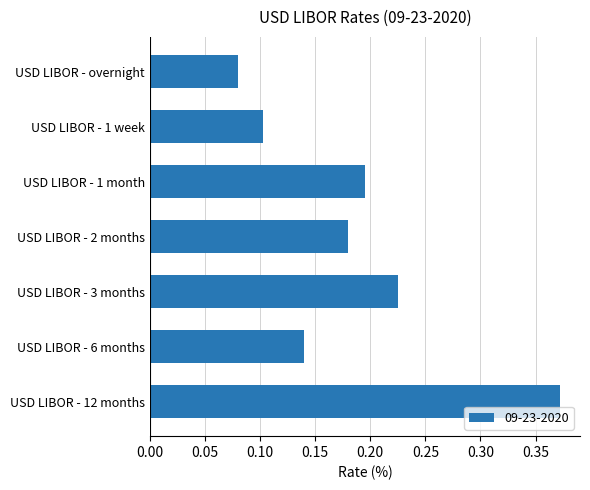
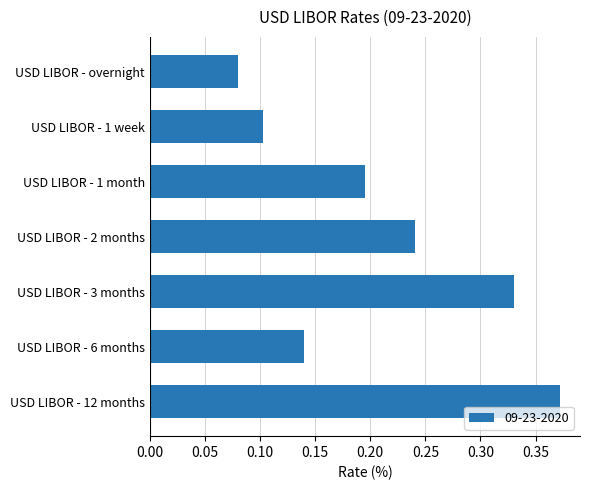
  {
    "USD LIBOR - overnight": 0.080,
    "USD LIBOR - 1 week": 0.102,
    "USD LIBOR - 1 month": 0.195,
-   "USD LIBOR - 2 months": 0.180,
-   "USD LIBOR - 3 months": 0.225,
+   "USD LIBOR - 2 months": 0.240,
+   "USD LIBOR - 3 months": 0.330,
    "USD LIBOR - 6 months": 0.140,
    "USD LIBOR - 12 months": 0.372
  }
